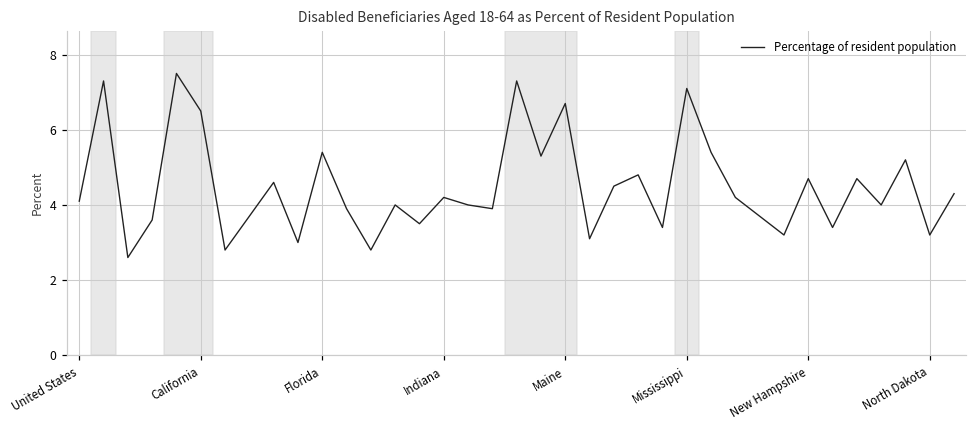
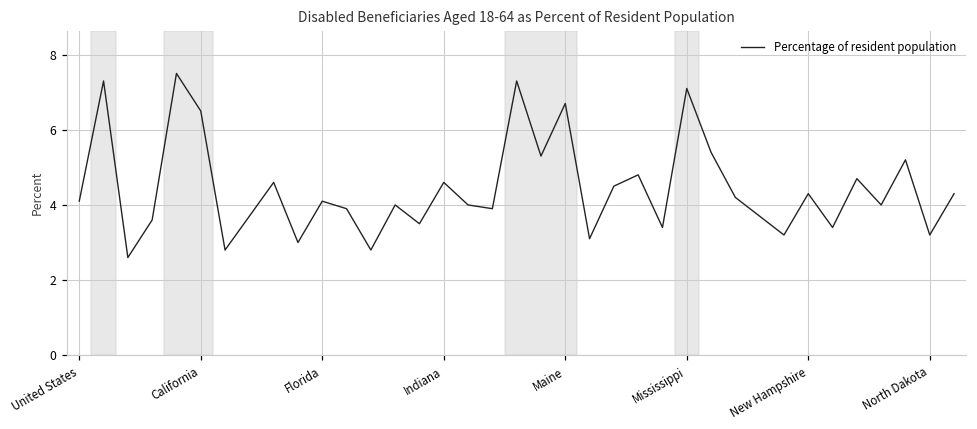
  {
    "United States": 4.1,
    "California": 6.5,
-   "Florida": 5.4,
-   "Indiana": 4.2,
+   "Florida": 4.1,
+   "Indiana": 4.6,
    "Maine": 6.7,
    "Mississippi": 7.1,
-   "New Hampshire": 4.7,
+   "New Hampshire": 4.3,
    "North Dakota": 3.2
  }
